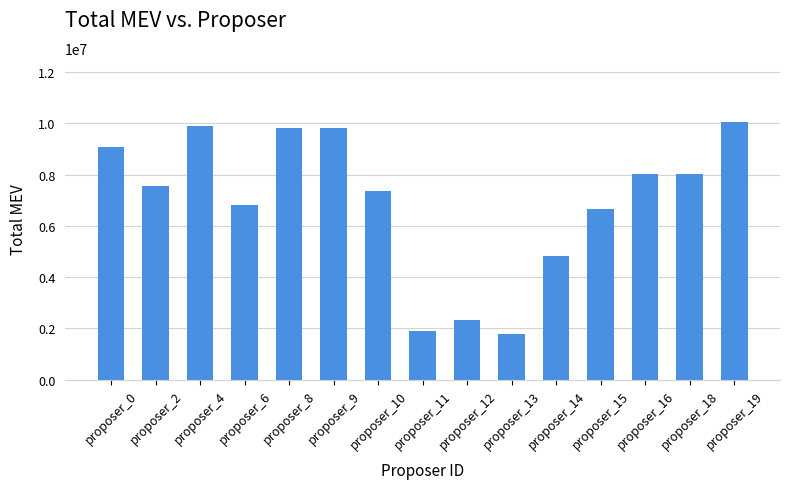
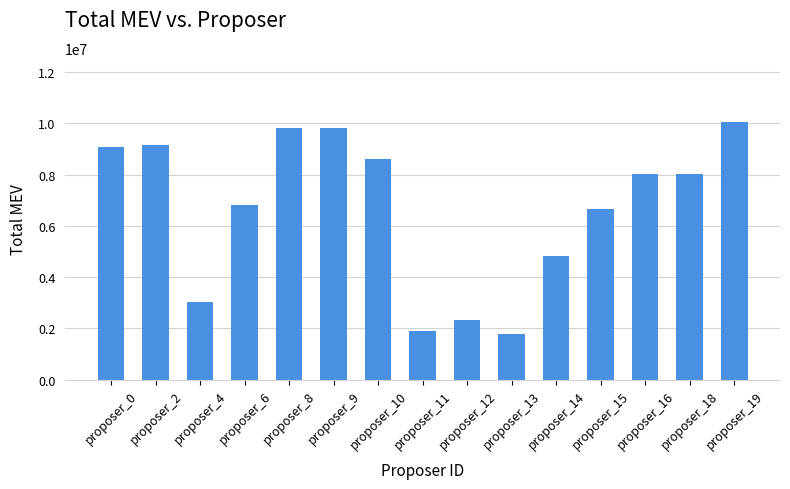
  {
    "proposer_0": 9100000,
-   "proposer_2": 7600000,
-   "proposer_4": 9900000,
+   "proposer_2": 9200000,
+   "proposer_4": 3000000,
    "proposer_6": 6800000,
    "proposer_8": 9800000,
    "proposer_9": 9800000,
-   "proposer_10": 7400000,
+   "proposer_10": 8600000,
    "proposer_11": 1900000,
    "proposer_12": 2300000,
    "proposer_13": 1800000,
    "proposer_14": 4800000,
    "proposer_15": 6700000,
    "proposer_16": 8000000,
    "proposer_18": 8000000,
    "proposer_19": 10000000
  }
